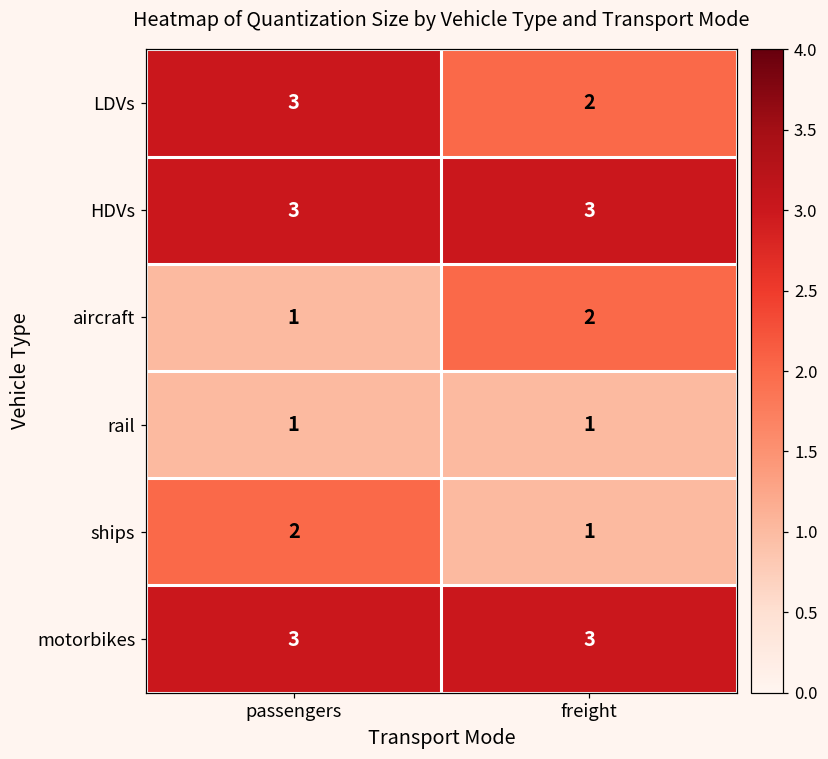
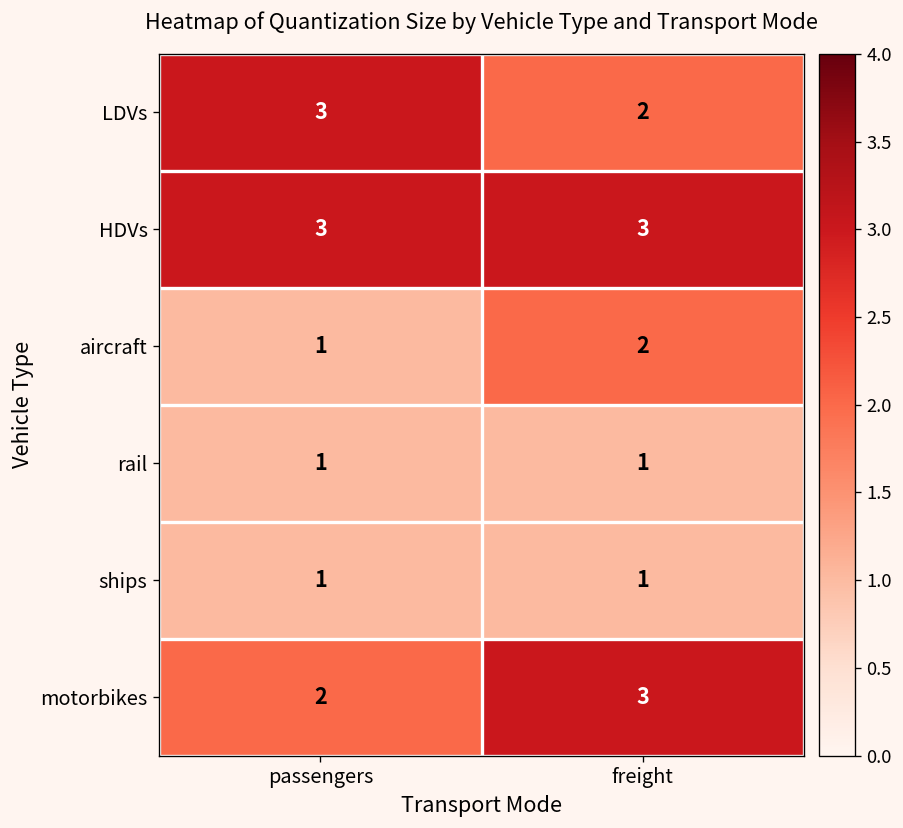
  {
    "LDVs": {
      "passengers": 3,
      "freight": 2
    },
    "HDVs": {
      "passengers": 3,
      "freight": 3
    },
    "aircraft": {
      "passengers": 1,
      "freight": 2
    },
    "rail": {
      "passengers": 1,
      "freight": 1
    },
    "ships": {
-     "passengers": 2,
+     "passengers": 1,
      "freight": 1
    },
    "motorbikes": {
-     "passengers": 3,
+     "passengers": 2,
      "freight": 3
    }
  }
